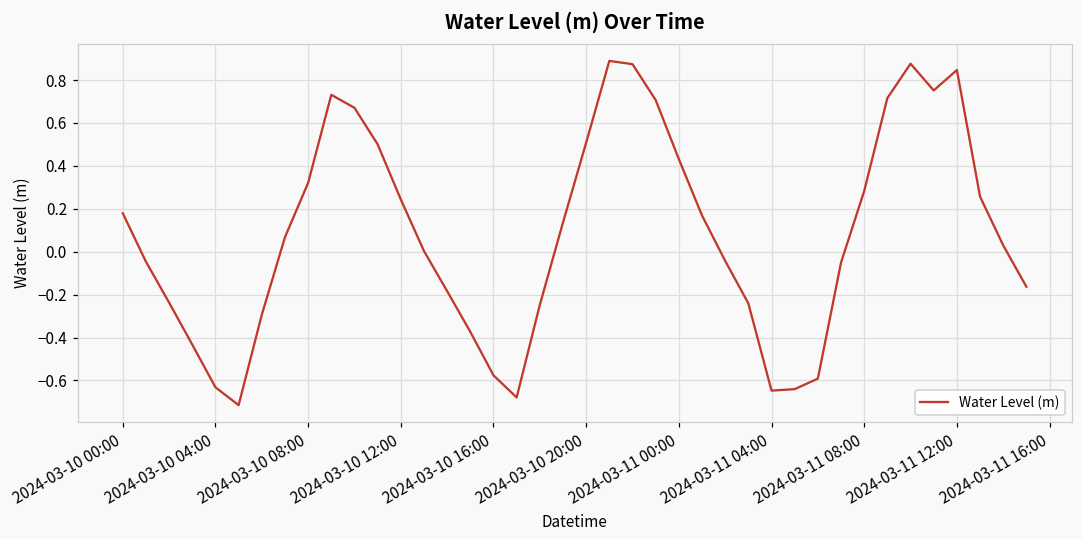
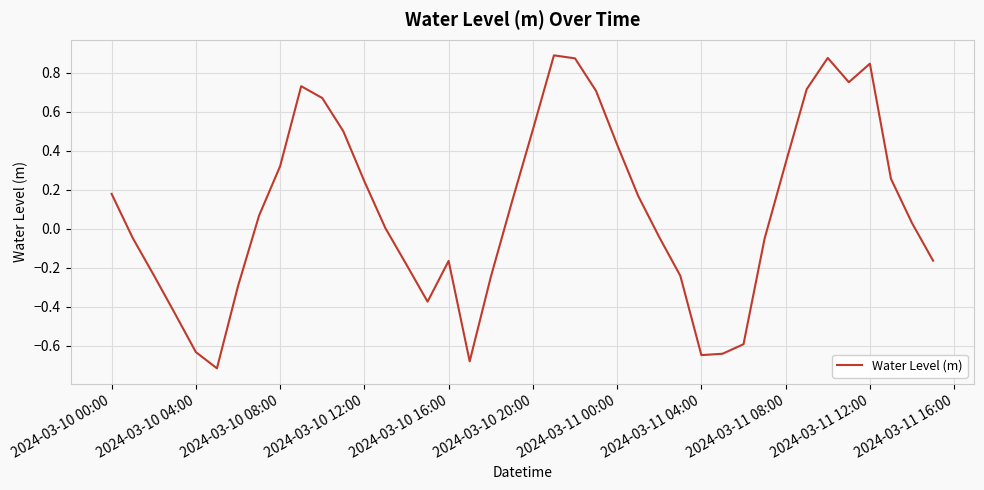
  {
    "2024-03-10 00:00": 0.18,
    "2024-03-10 04:00": -0.63,
    "2024-03-10 08:00": 0.32,
    "2024-03-10 12:00": 0.24,
-   "2024-03-10 16:00": -0.58,
+   "2024-03-10 16:00": -0.16,
    "2024-03-10 20:00": 0.51,
    "2024-03-11 00:00": 0.43,
    "2024-03-11 04:00": -0.65,
-   "2024-03-11 08:00": 0.28,
+   "2024-03-11 08:00": 0.34,
    "2024-03-11 12:00": 0.85
  }
